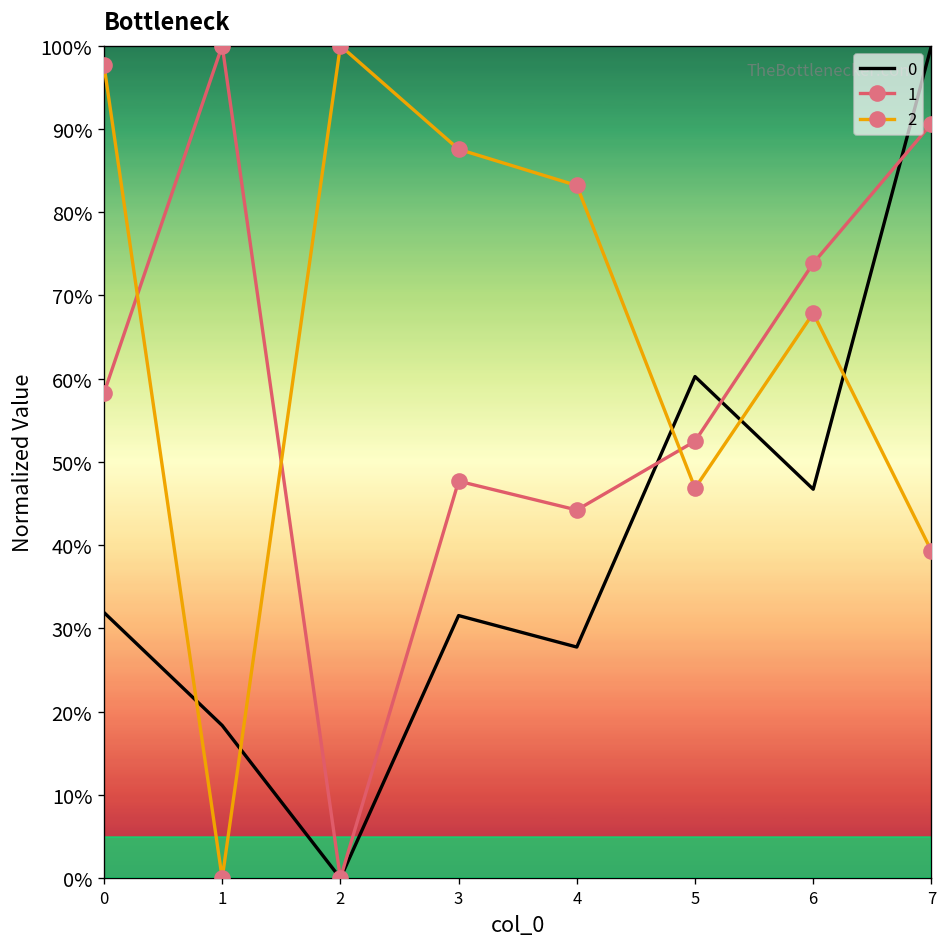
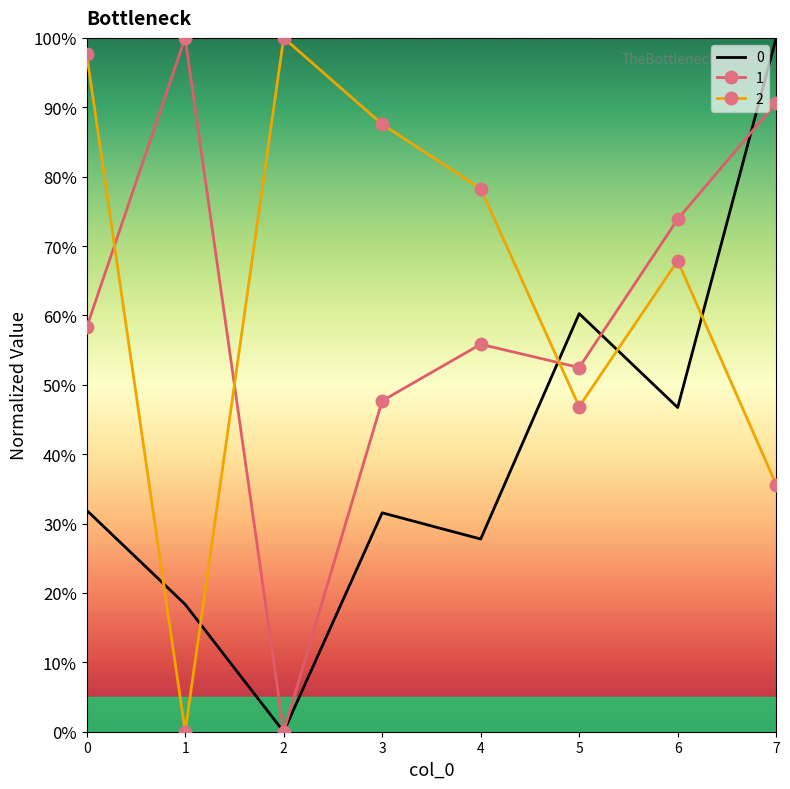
  {
    "0": {
      "0": "32%",
      "1": "18%",
      "3": "32%",
      "4": "28%",
      "5": "60%",
      "6": "47%",
      "7": "100%"
    },
    "1": {
      "0": "58%",
      "1": "100%",
      "3": "48%",
-     "4": "44%",
+     "4": "56%",
      "5": "52%",
      "6": "74%",
      "7": "91%"
    },
    "2": {
      "0": "98%",
      "2": "100%",
      "3": "88%",
-     "4": "83%",
+     "4": "78%",
      "5": "47%",
      "6": "68%",
-     "7": "39%"
+     "7": "36%"
    }
  }
